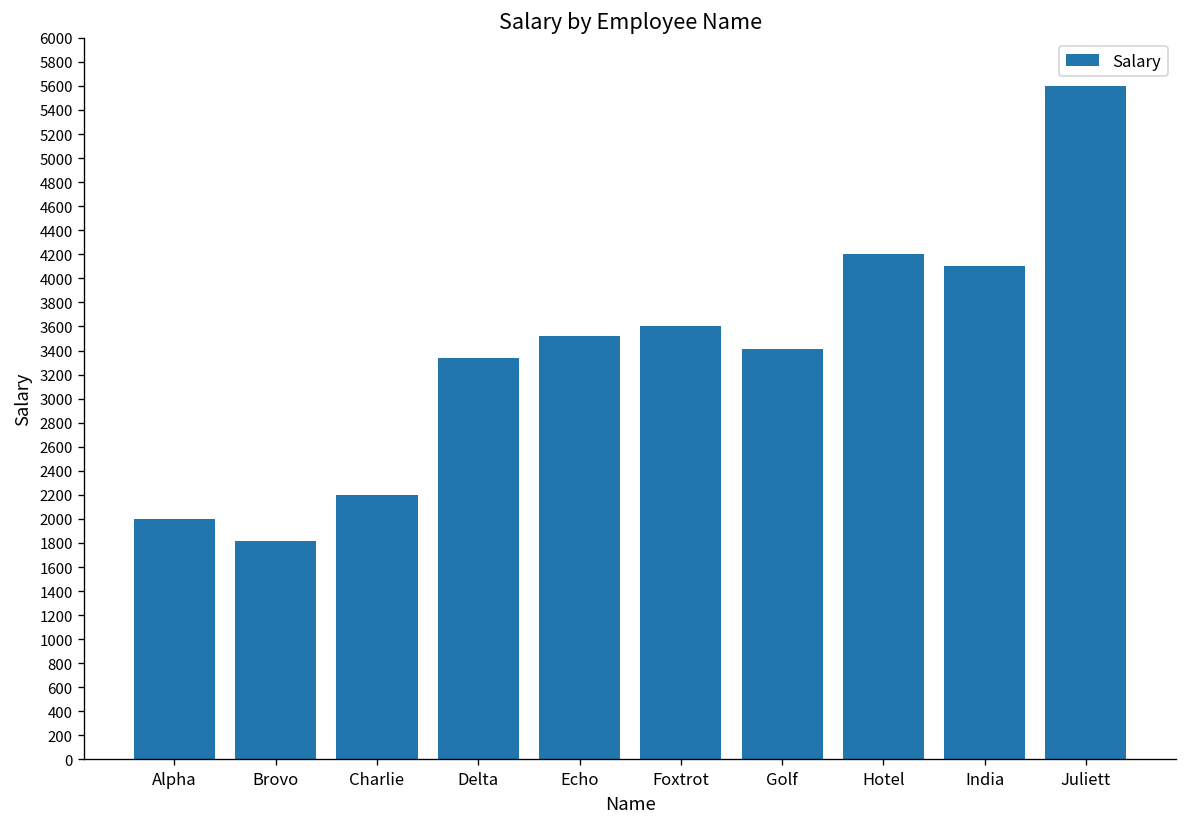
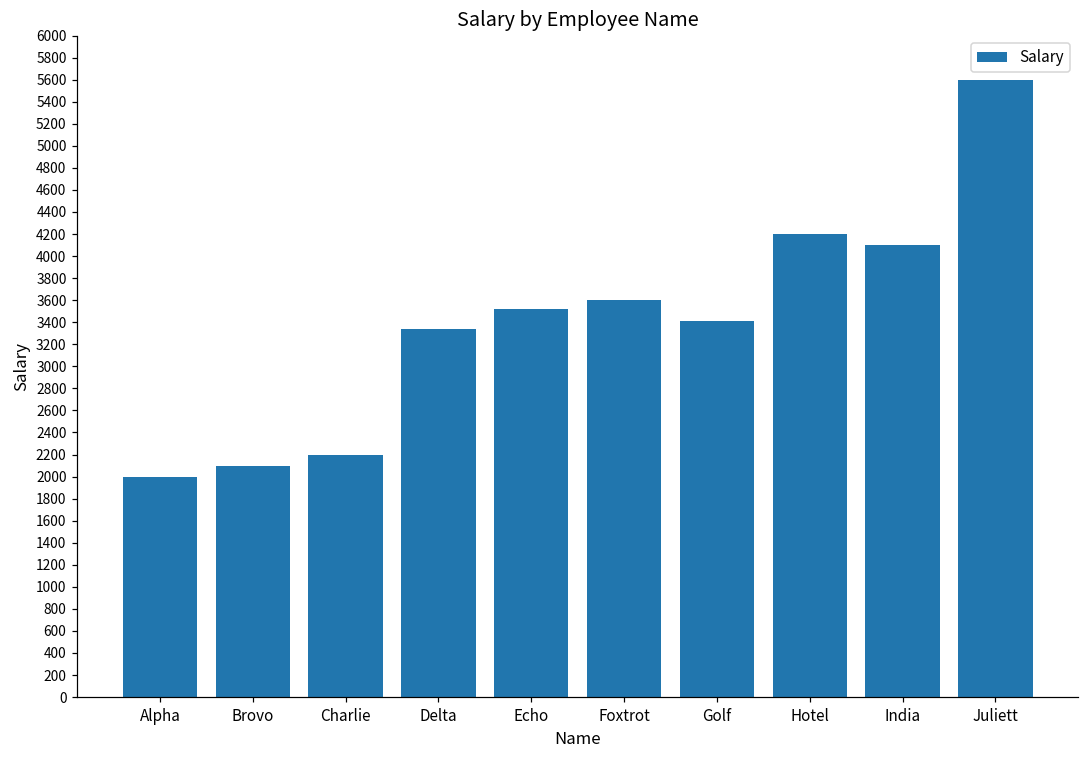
  {
    "Alpha": 2000,
-   "Brovo": 1820,
+   "Brovo": 2100,
    "Charlie": 2200,
    "Delta": 3340,
    "Echo": 3520,
    "Foxtrot": 3600,
    "Golf": 3410,
    "Hotel": 4200,
    "India": 4100,
    "Juliett": 5600
  }
